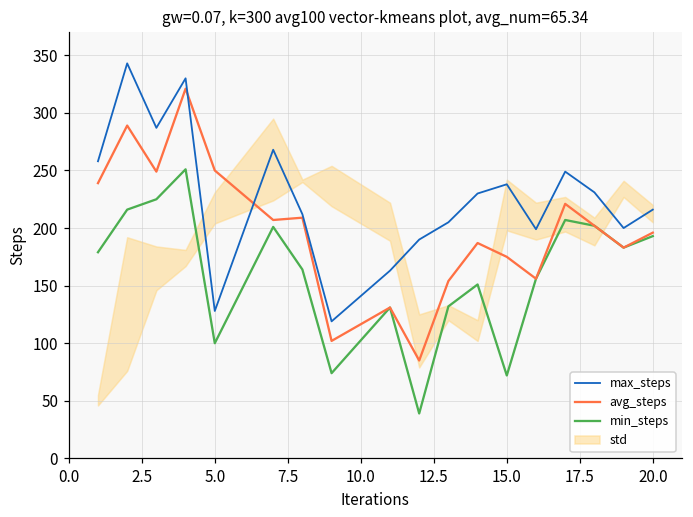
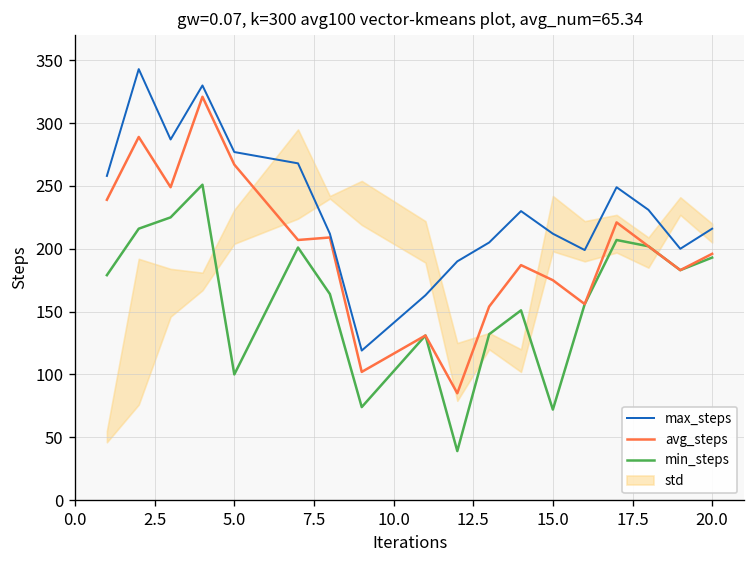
  {
    "min_steps": {
      "5.0": 100,
      "15.0": 72,
      "20.0": 193
    },
    "avg_steps": {
-     "5.0": 250,
+     "5.0": 267,
      "15.0": 175,
      "20.0": 196
    },
    "max_steps": {
-     "5.0": 128,
-     "15.0": 238,
+     "5.0": 277,
+     "15.0": 212,
      "20.0": 216
    }
  }
